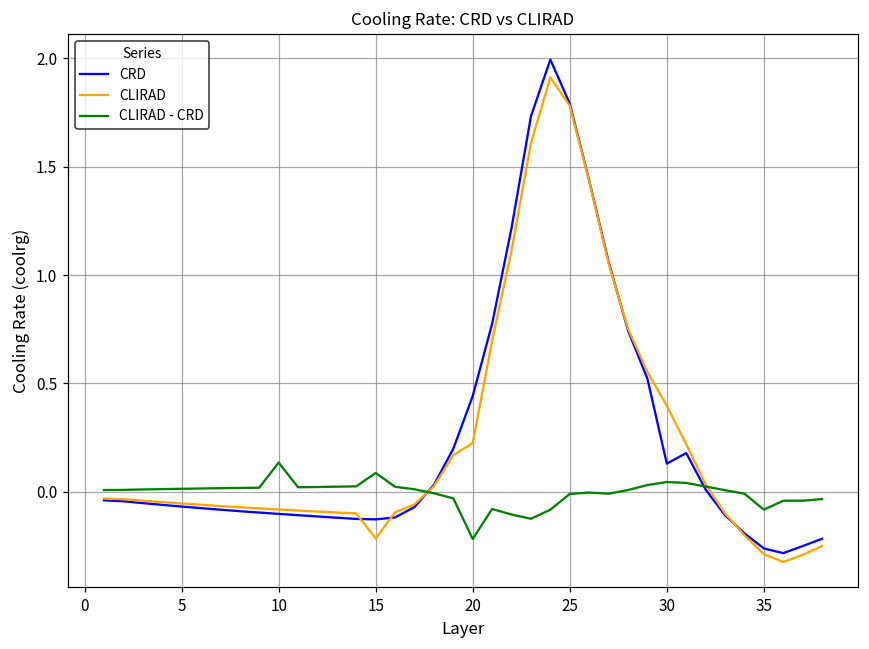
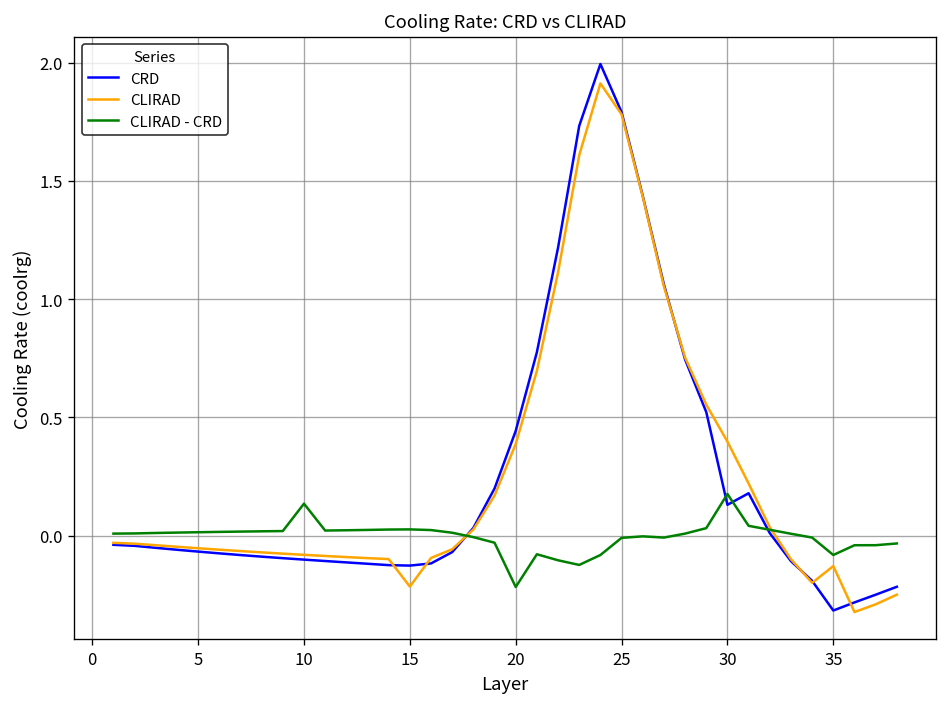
  {
    "CRD": {
      "5": -0.07,
      "10": -0.10,
      "15": -0.13,
      "20": 0.44,
      "30": 0.13,
-     "35": -0.26
+     "35": -0.32
    },
    "CLIRAD": {
      "5": -0.05,
      "10": -0.08,
      "15": -0.22,
-     "20": 0.23,
+     "20": 0.39,
      "30": 0.40,
-     "35": -0.29
+     "35": -0.13
    },
    "CLIRAD - CRD": {
      "5": 0.01,
      "10": 0.13,
-     "15": 0.09,
+     "15": 0.03,
      "20": -0.22,
      "25": -0.01,
-     "30": 0.05,
+     "30": 0.18,
      "35": -0.08
    }
  }
